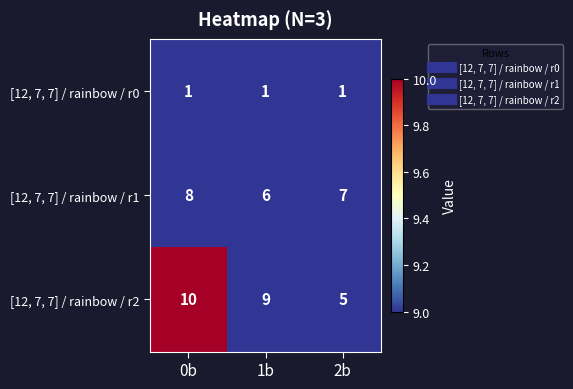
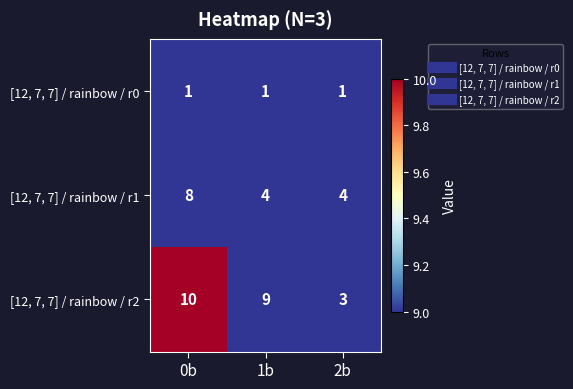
  {
    "[12, 7, 7] / rainbow / r0": {
      "0b": 1,
      "1b": 1,
      "2b": 1
    },
    "[12, 7, 7] / rainbow / r1": {
      "0b": 8,
-     "1b": 6,
-     "2b": 7
+     "1b": 4,
+     "2b": 4
    },
    "[12, 7, 7] / rainbow / r2": {
      "0b": 10,
      "1b": 9,
-     "2b": 5
+     "2b": 3
    }
  }
